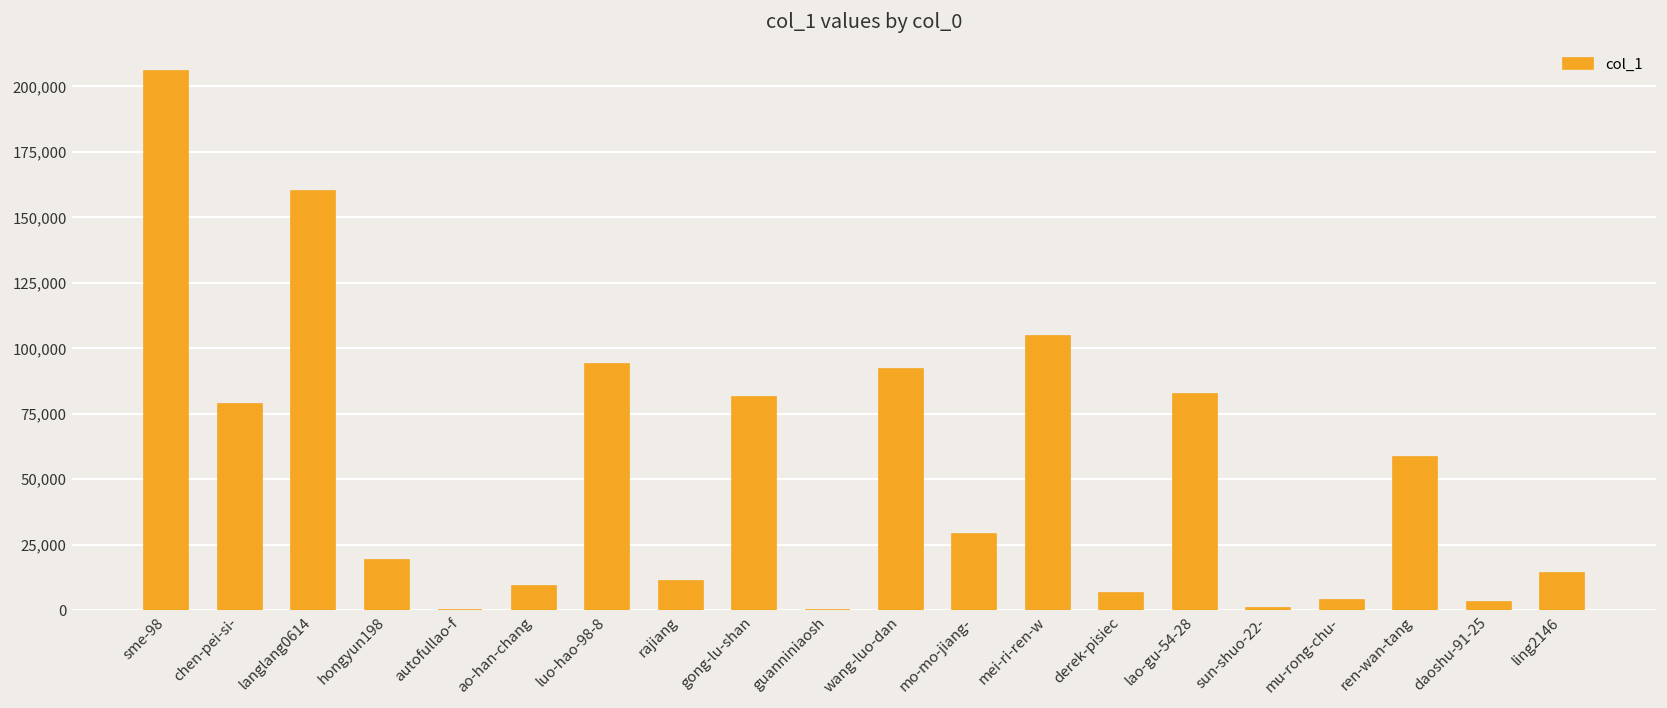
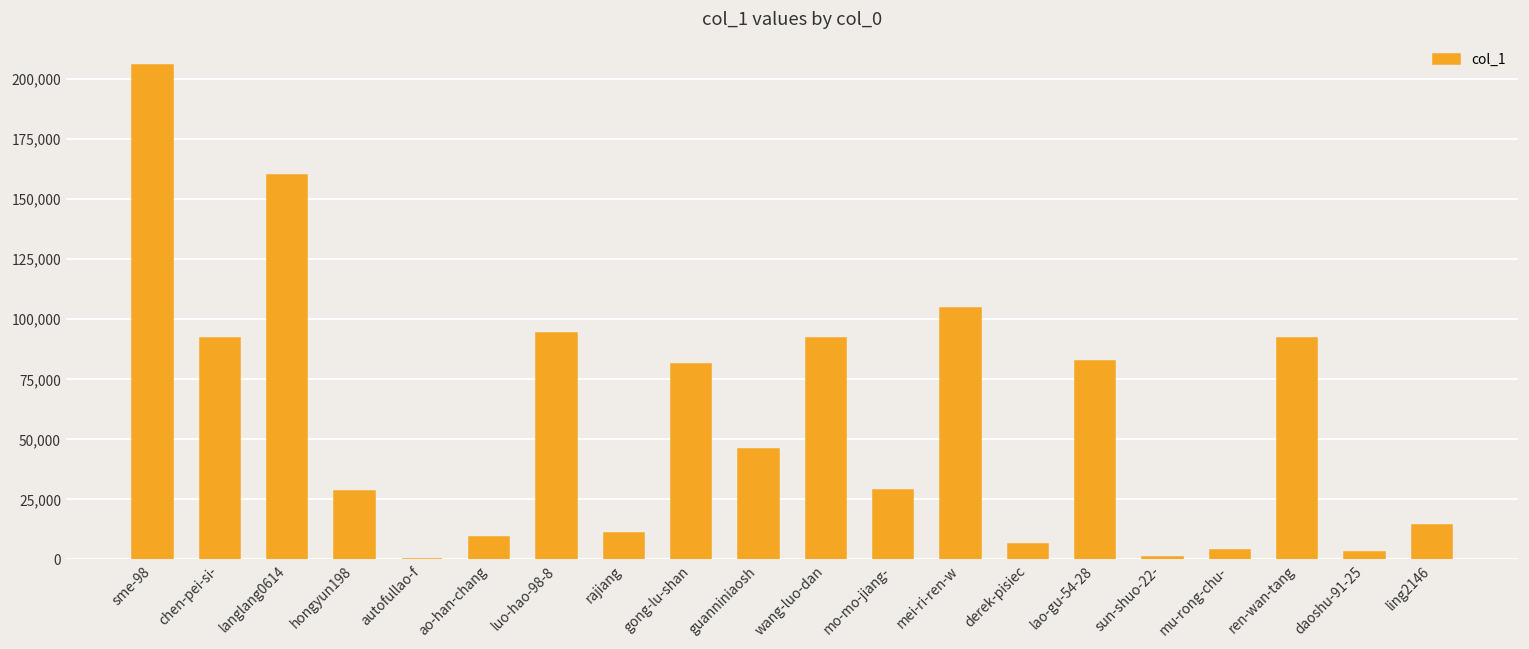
  {
    "sme-98": "206,000",
-   "chen-pei-si-": "79,000",
+   "chen-pei-si-": "92,000",
    "langlang0614": "160,000",
-   "hongyun198": "19,000",
+   "hongyun198": "28,000",
    "ao-han-chang": "9,000",
    "luo-hao-98-8": "94,000",
    "rajiang": "11,000",
    "gong-lu-shan": "81,000",
-   "guanniniaosh": "0",
+   "guanniniaosh": "46,000",
    "wang-luo-dan": "92,000",
    "mo-mo-jiang-": "29,000",
    "mei-ri-ren-w": "105,000",
    "derek-pisiec": "7,000",
    "lao-gu-54-28": "83,000",
    "mu-rong-chu-": "4,000",
-   "ren-wan-tang": "58,000",
+   "ren-wan-tang": "92,000",
    "daoshu-91-25": "3,000",
    "ling2146": "14,000"
  }
